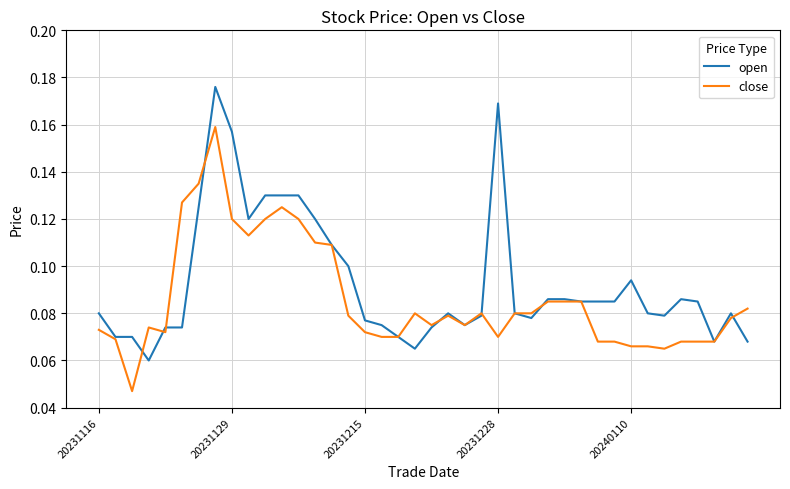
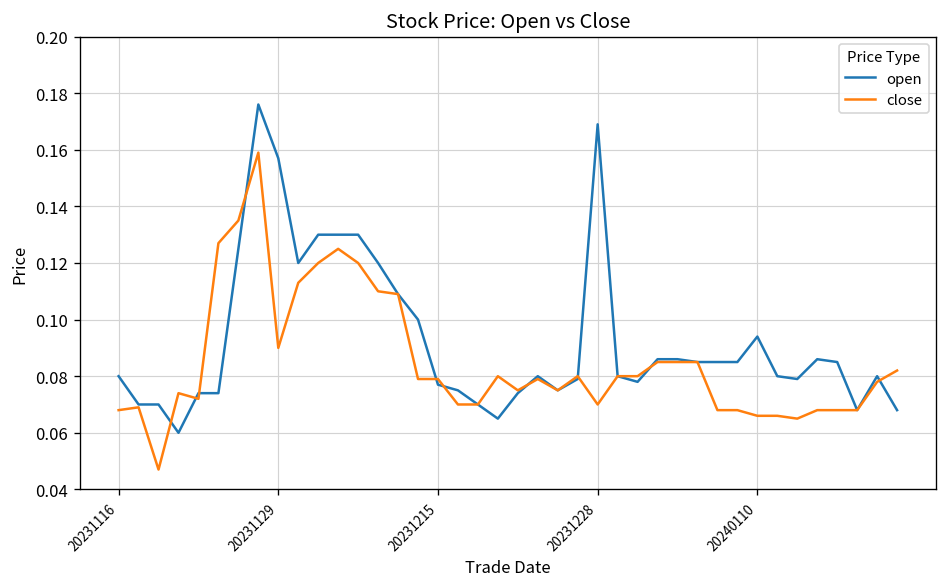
  {
    "open": {
      "20231116": 0.080,
      "20231129": 0.157,
      "20231215": 0.077,
      "20231228": 0.169,
      "20240110": 0.094
    },
    "close": {
-     "20231116": 0.073,
-     "20231129": 0.12,
-     "20231215": 0.072,
+     "20231116": 0.068,
+     "20231129": 0.09,
+     "20231215": 0.079,
      "20231228": 0.070,
      "20240110": 0.066
    }
  }
